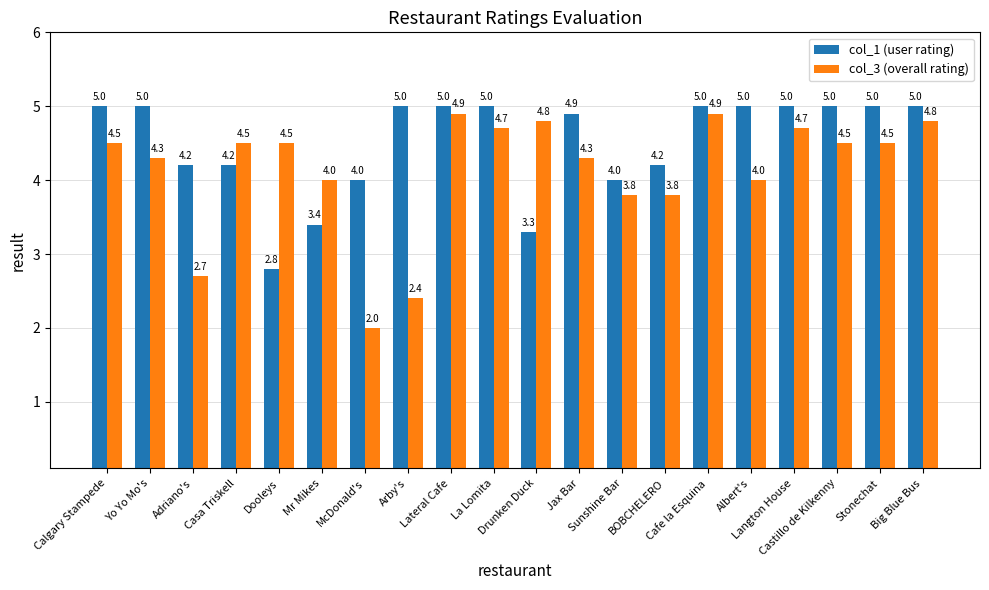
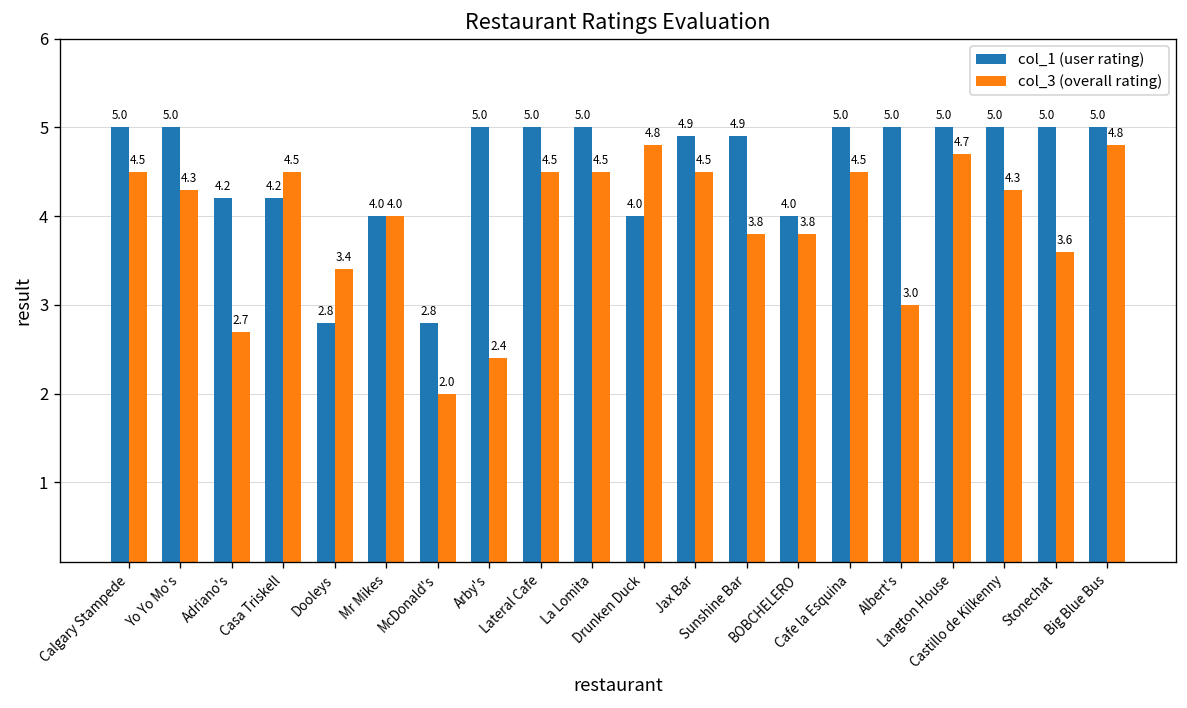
  {
    "col_1 (user rating)": {
      "Calgary Stampede": 5.0,
      "Yo Yo Mo's": 5.0,
      "Adriano's": 4.2,
      "Casa Triskell": 4.2,
      "Dooleys": 2.8,
-     "Mr Mikes": 3.4,
-     "McDonald's": 4.0,
+     "Mr Mikes": 4.0,
+     "McDonald's": 2.8,
      "Arby's": 5.0,
      "Lateral Cafe": 5.0,
      "La Lomita": 5.0,
-     "Drunken Duck": 3.3,
+     "Drunken Duck": 4.0,
      "Jax Bar": 4.9,
-     "Sunshine Bar": 4.0,
-     "BOBCHELERO": 4.2,
+     "Sunshine Bar": 4.9,
+     "BOBCHELERO": 4.0,
      "Cafe la Esquina": 5.0,
      "Albert's": 5.0,
      "Langton House": 5.0,
      "Castillo de Kilkenny": 5.0,
      "Stonechat": 5.0,
      "Big Blue Bus": 5.0
    },
    "col_3 (overall rating)": {
      "Calgary Stampede": 4.5,
      "Yo Yo Mo's": 4.3,
      "Adriano's": 2.7,
      "Casa Triskell": 4.5,
-     "Dooleys": 4.5,
+     "Dooleys": 3.4,
      "Mr Mikes": 4.0,
      "McDonald's": 2.0,
      "Arby's": 2.4,
-     "Lateral Cafe": 4.9,
-     "La Lomita": 4.7,
+     "Lateral Cafe": 4.5,
+     "La Lomita": 4.5,
      "Drunken Duck": 4.8,
-     "Jax Bar": 4.3,
+     "Jax Bar": 4.5,
      "Sunshine Bar": 3.8,
      "BOBCHELERO": 3.8,
-     "Cafe la Esquina": 4.9,
-     "Albert's": 4.0,
+     "Cafe la Esquina": 4.5,
+     "Albert's": 3.0,
      "Langton House": 4.7,
-     "Castillo de Kilkenny": 4.5,
-     "Stonechat": 4.5,
+     "Castillo de Kilkenny": 4.3,
+     "Stonechat": 3.6,
      "Big Blue Bus": 4.8
    }
  }
